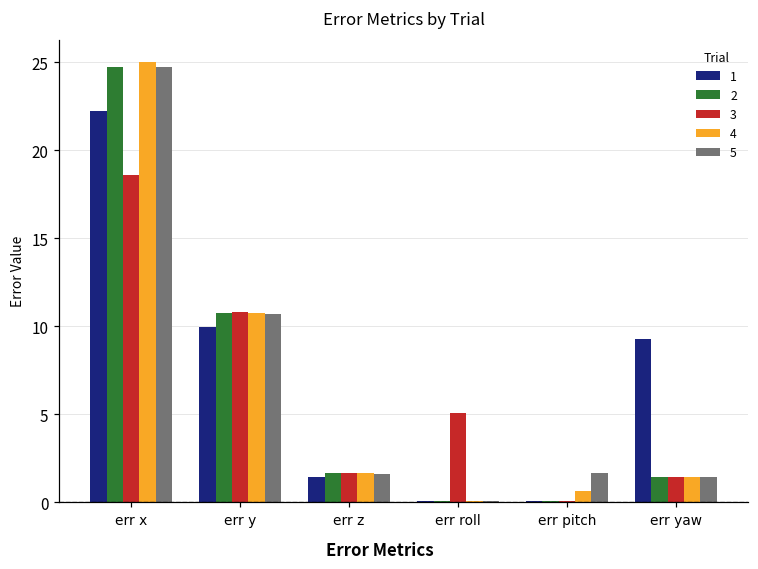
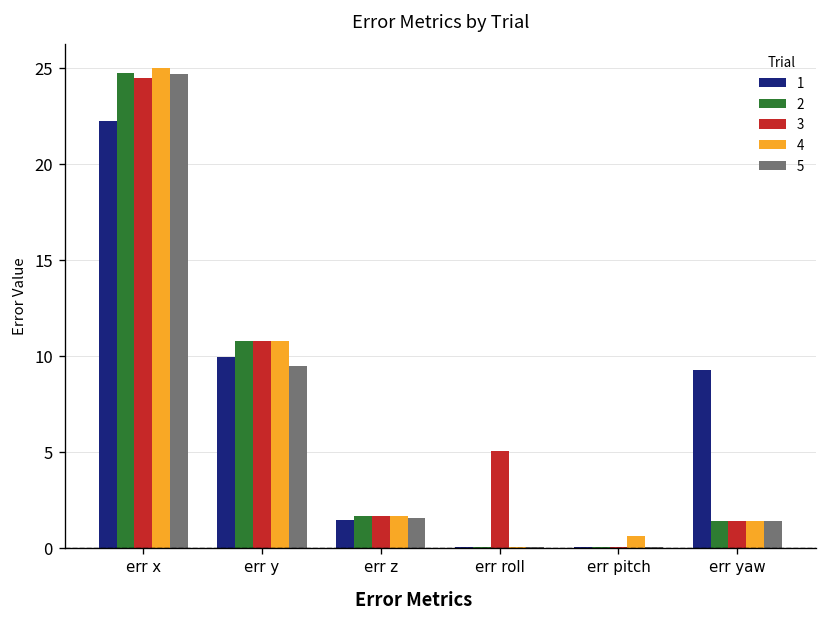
  {
    "1": {
      "err x": 22.2,
      "err y": 10.0,
      "err z": 1.5,
      "err yaw": 9.3
    },
    "2": {
      "err x": 24.7,
      "err y": 10.8,
      "err z": 1.7,
      "err yaw": 1.4
    },
    "3": {
-     "err x": 18.6,
+     "err x": 24.5,
      "err y": 10.8,
      "err z": 1.7,
      "err roll": 5.1,
      "err yaw": 1.4
    },
    "4": {
      "err x": 25.0,
      "err y": 10.8,
      "err z": 1.7,
      "err pitch": 0.6,
      "err yaw": 1.4
    },
    "5": {
      "err x": 24.7,
-     "err y": 10.7,
+     "err y": 9.5,
      "err z": 1.6,
-     "err pitch": 1.6,
+     "err pitch": 0.1,
      "err yaw": 1.4
    }
  }
